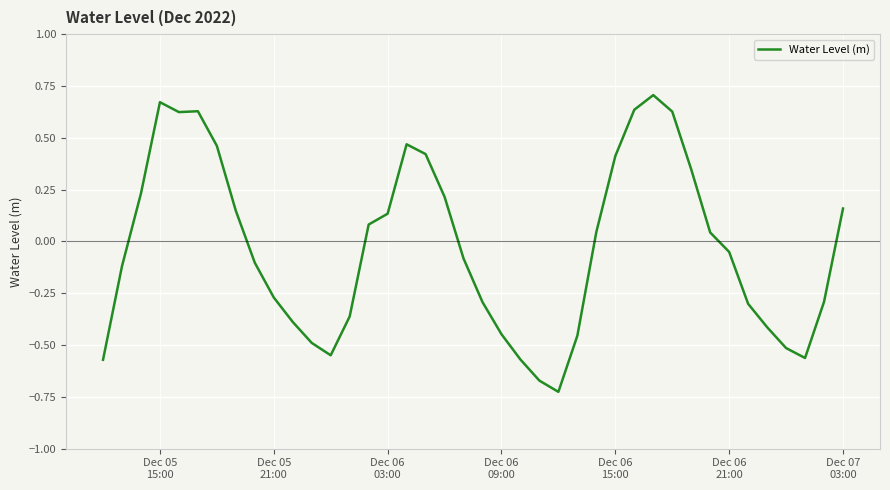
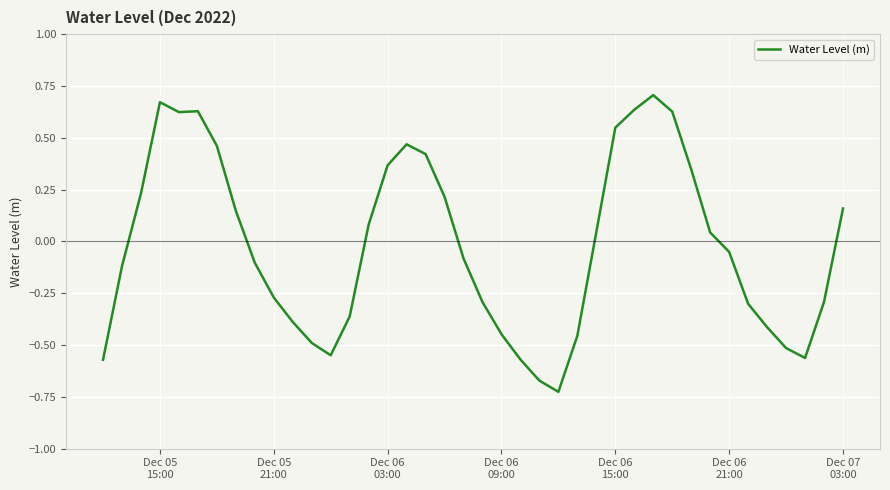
  {
    "Dec 05 15:00": 0.67,
    "Dec 05 21:00": -0.27,
-   "Dec 06 03:00": 0.13,
+   "Dec 06 03:00": 0.37,
    "Dec 06 09:00": -0.45,
-   "Dec 06 15:00": 0.41,
+   "Dec 06 15:00": 0.55,
    "Dec 06 21:00": -0.05,
    "Dec 07 03:00": 0.16
  }
